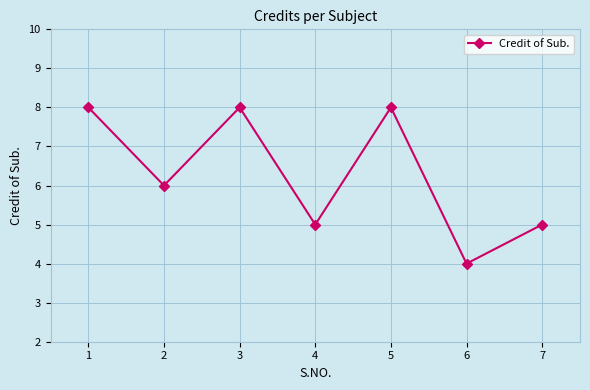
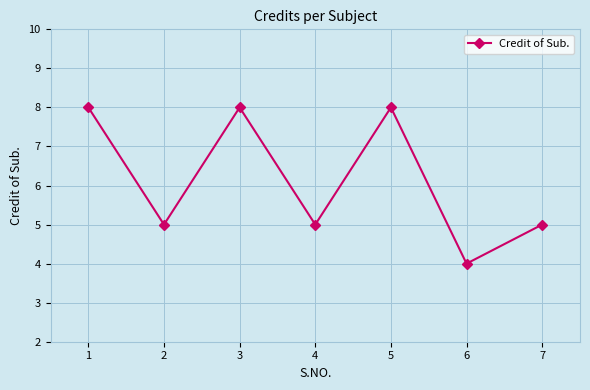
  {
    "1": 8,
-   "2": 6,
+   "2": 5,
    "3": 8,
    "4": 5,
    "5": 8,
    "6": 4,
    "7": 5
  }
